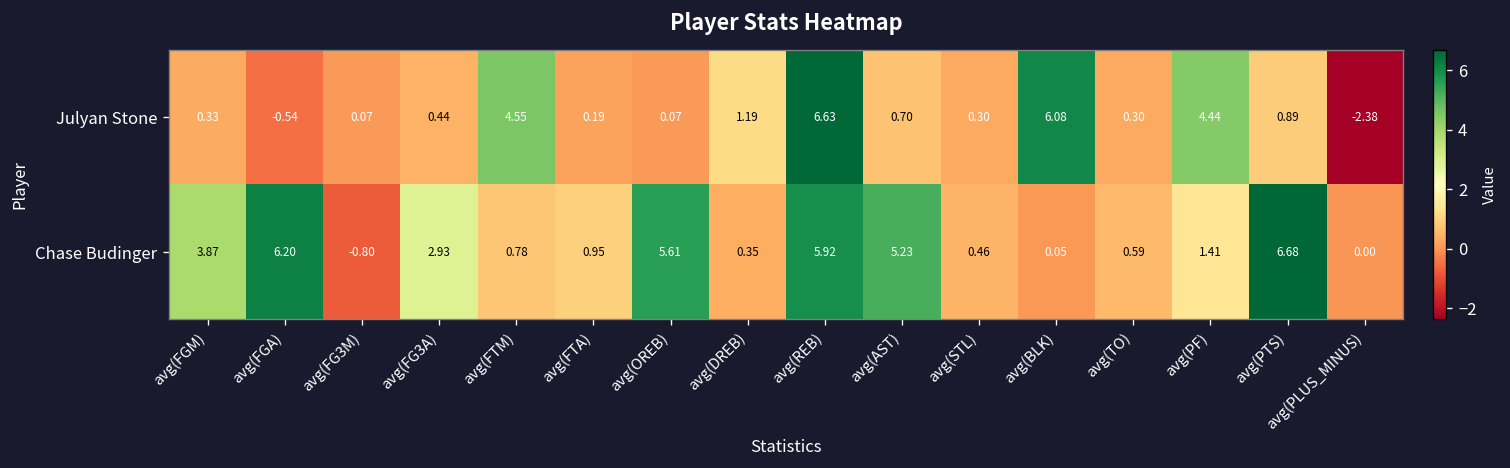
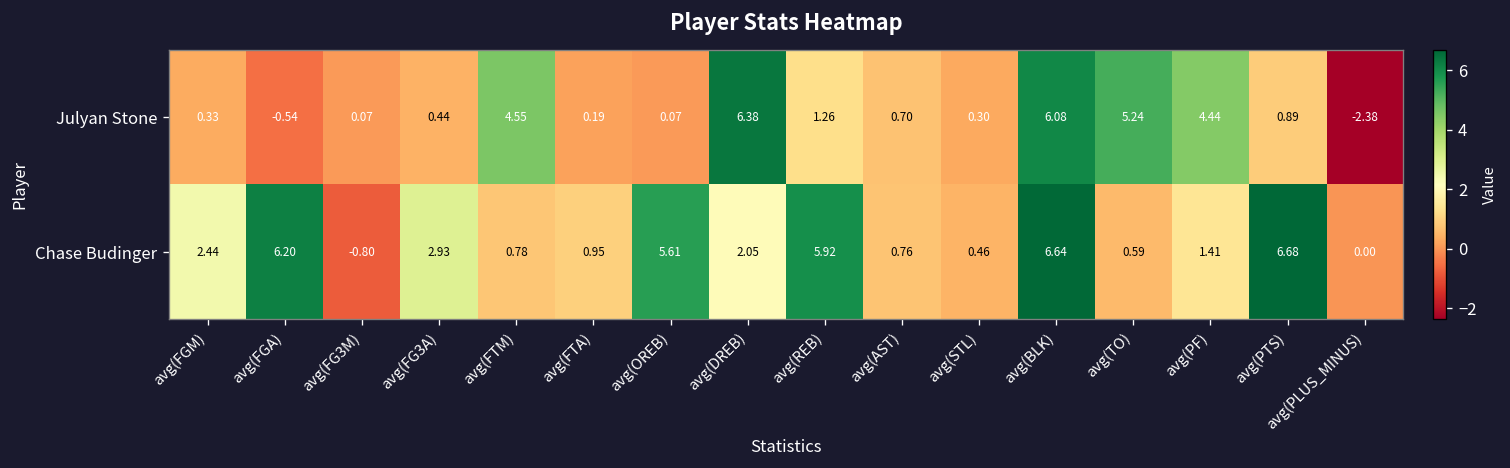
  {
    "Julyan Stone": {
      "avg(FGM)": 0.33,
      "avg(FGA)": -0.54,
      "avg(FG3M)": 0.07,
      "avg(FG3A)": 0.44,
      "avg(FTM)": 4.55,
      "avg(FTA)": 0.19,
      "avg(OREB)": 0.07,
-     "avg(DREB)": 1.19,
-     "avg(REB)": 6.63,
+     "avg(DREB)": 6.38,
+     "avg(REB)": 1.26,
      "avg(AST)": 0.70,
      "avg(STL)": 0.30,
      "avg(BLK)": 6.08,
-     "avg(TO)": 0.30,
+     "avg(TO)": 5.24,
      "avg(PF)": 4.44,
      "avg(PTS)": 0.89,
      "avg(PLUS_MINUS)": -2.38
    },
    "Chase Budinger": {
-     "avg(FGM)": 3.87,
+     "avg(FGM)": 2.44,
      "avg(FGA)": 6.20,
      "avg(FG3M)": -0.80,
      "avg(FG3A)": 2.93,
      "avg(FTM)": 0.78,
      "avg(FTA)": 0.95,
      "avg(OREB)": 5.61,
-     "avg(DREB)": 0.35,
+     "avg(DREB)": 2.05,
      "avg(REB)": 5.92,
-     "avg(AST)": 5.23,
+     "avg(AST)": 0.76,
      "avg(STL)": 0.46,
-     "avg(BLK)": 0.05,
+     "avg(BLK)": 6.64,
      "avg(TO)": 0.59,
      "avg(PF)": 1.41,
      "avg(PTS)": 6.68,
      "avg(PLUS_MINUS)": 0.00
    }
  }
